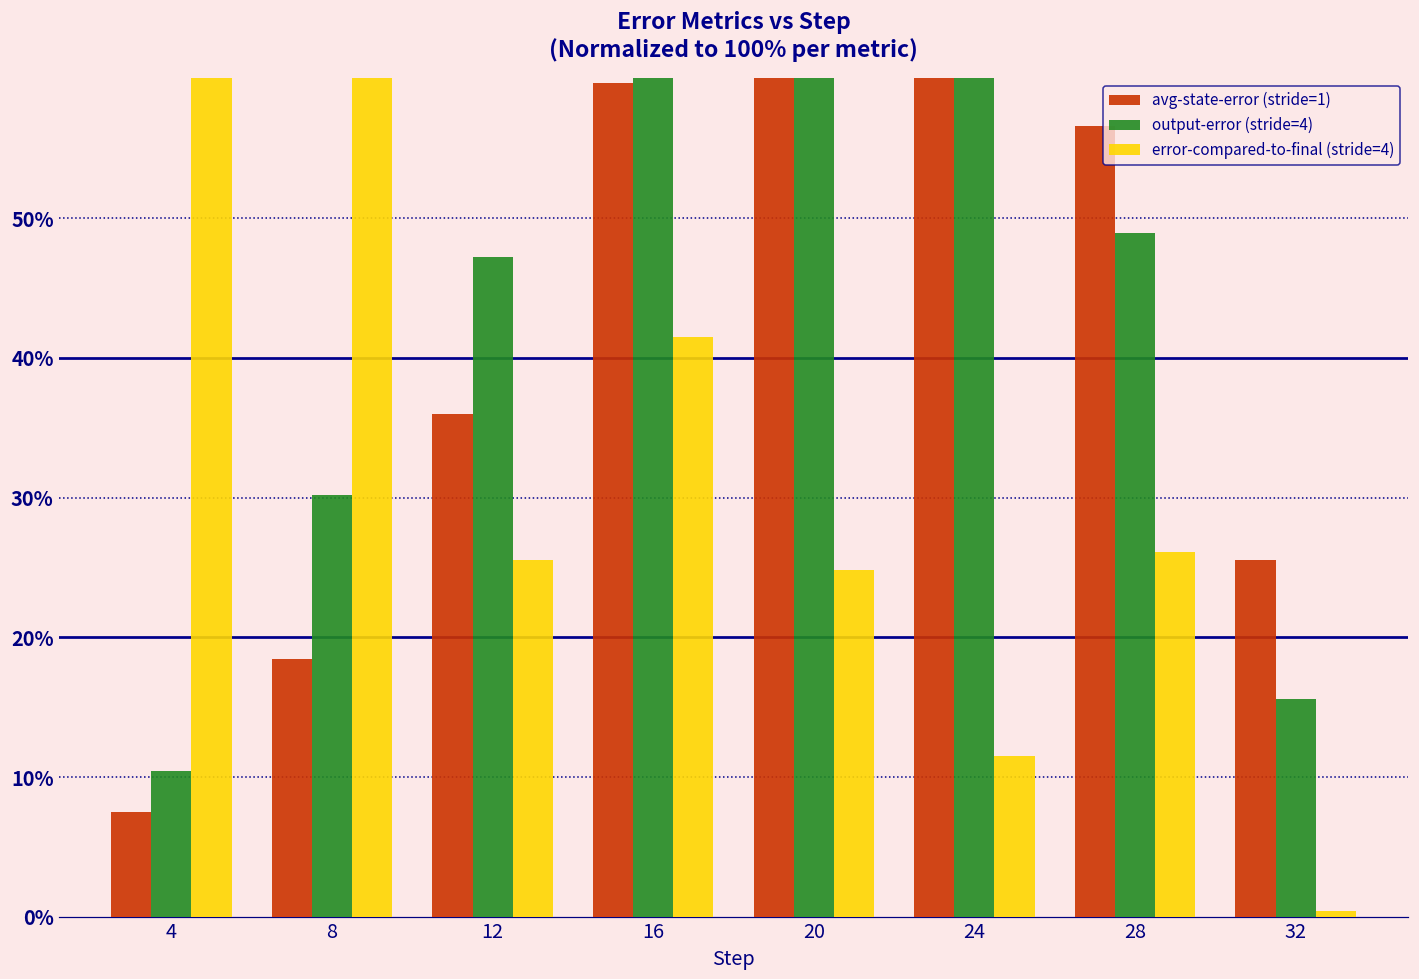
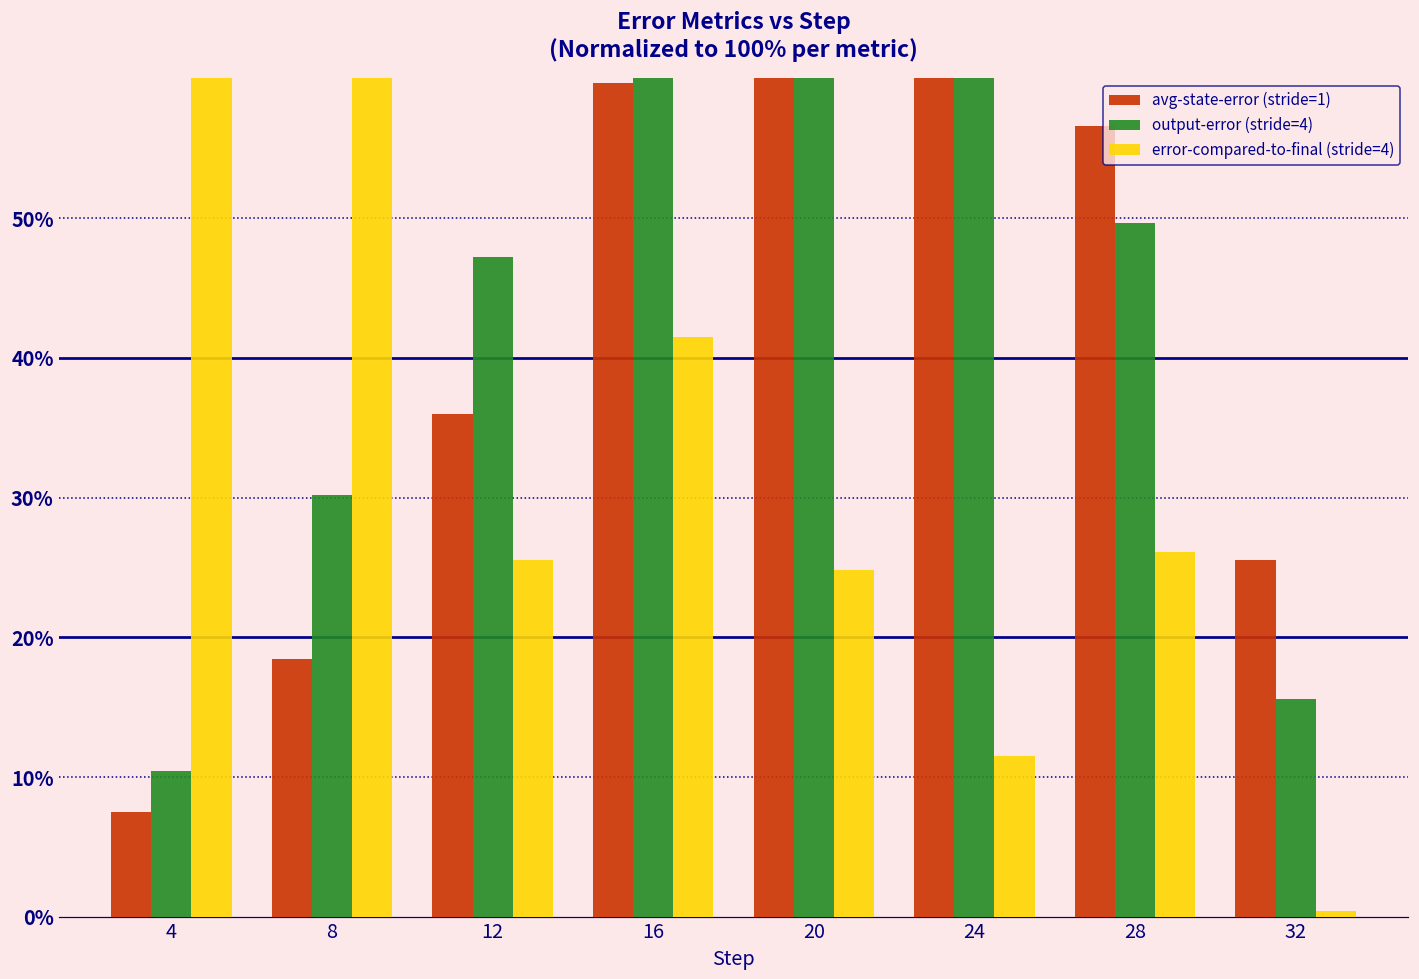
  {
    "avg-state-error (stride=1)": {
      "4": "7.5%",
      "8": "18.4%",
      "12": "36.0%",
      "16": "59.7%",
      "28": "56.6%",
      "32": "25.6%"
    },
    "output-error (stride=4)": {
      "4": "10.4%",
      "8": "30.2%",
      "12": "47.2%",
-     "28": "49.0%",
+     "28": "49.7%",
      "32": "15.6%"
    },
    "error-compared-to-final (stride=4)": {
      "12": "25.5%",
      "16": "41.5%",
      "20": "24.8%",
      "24": "11.5%",
      "28": "26.1%",
      "32": "0.4%"
    }
  }
